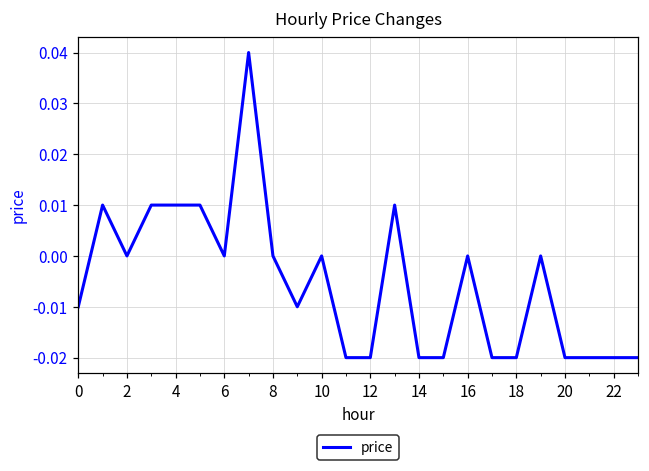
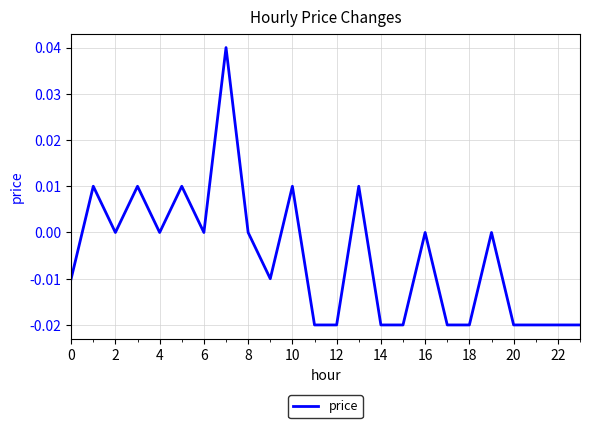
  {
    "0": -0.01,
    "2": 0.00,
-   "4": 0.01,
+   "4": 0.00,
    "6": 0.00,
    "8": 0.00,
-   "10": 0.00,
+   "10": 0.01,
    "12": -0.02,
    "14": -0.02,
    "16": 0.00,
    "18": -0.02,
    "20": -0.02,
    "22": -0.02
  }
